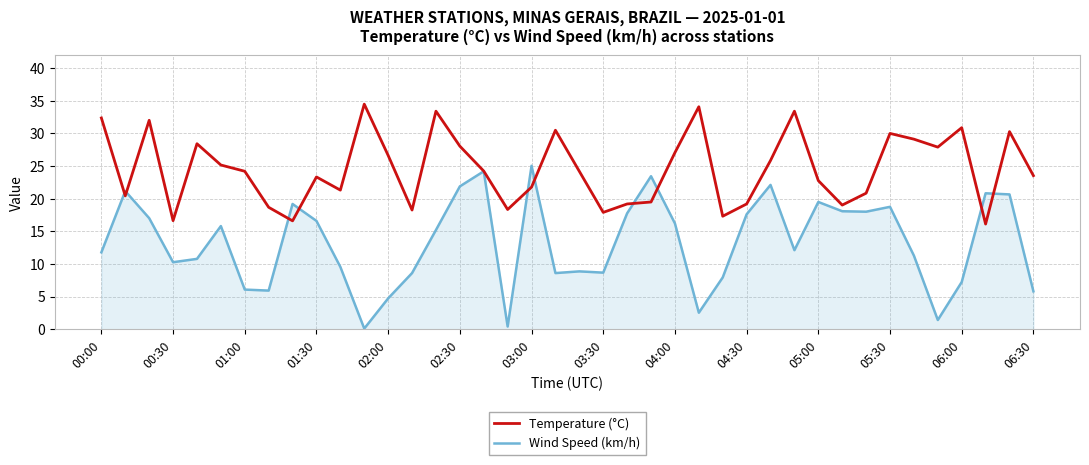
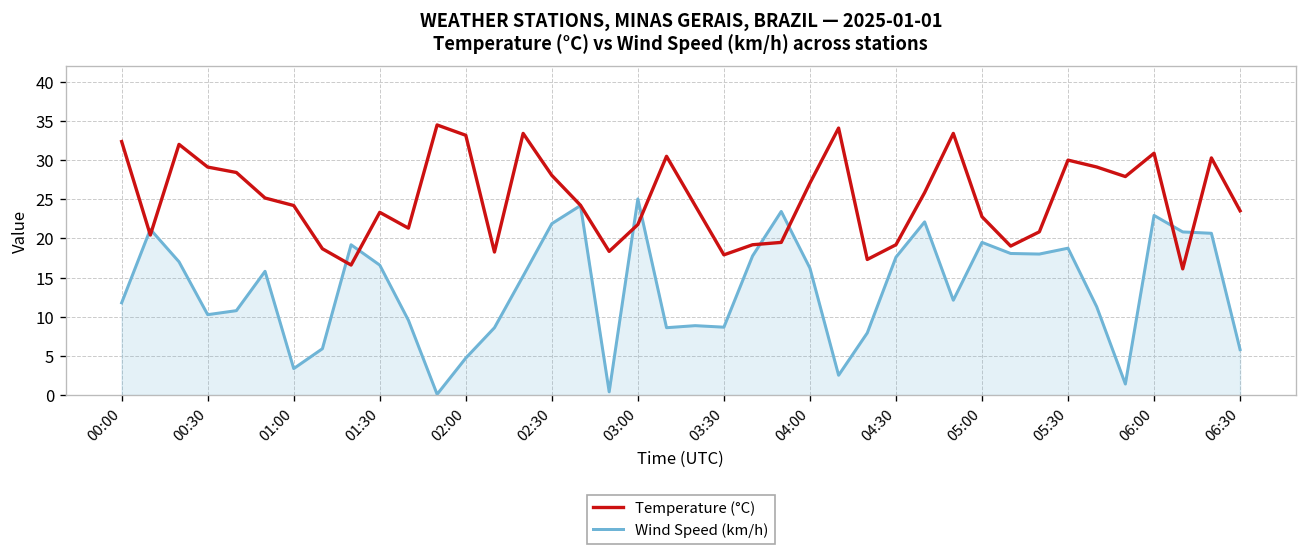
  {
    "Temperature (°C)": {
      "00:00": 32,
-     "00:30": 17,
+     "00:30": 29,
      "01:00": 24,
      "01:30": 23,
-     "02:00": 27,
+     "02:00": 33,
      "02:30": 28,
      "03:00": 22,
      "03:30": 18,
      "04:00": 27,
      "04:30": 19,
      "05:00": 23,
      "05:30": 30,
      "06:00": 31,
      "06:30": 24
    },
    "Wind Speed (km/h)": {
      "00:00": 12,
      "00:30": 10,
-     "01:00": 6,
+     "01:00": 3,
      "01:30": 17,
      "02:00": 5,
      "02:30": 22,
      "03:00": 25,
      "03:30": 9,
      "04:00": 16,
      "04:30": 18,
      "05:00": 20,
      "05:30": 19,
-     "06:00": 7,
+     "06:00": 23,
      "06:30": 6
    }
  }
